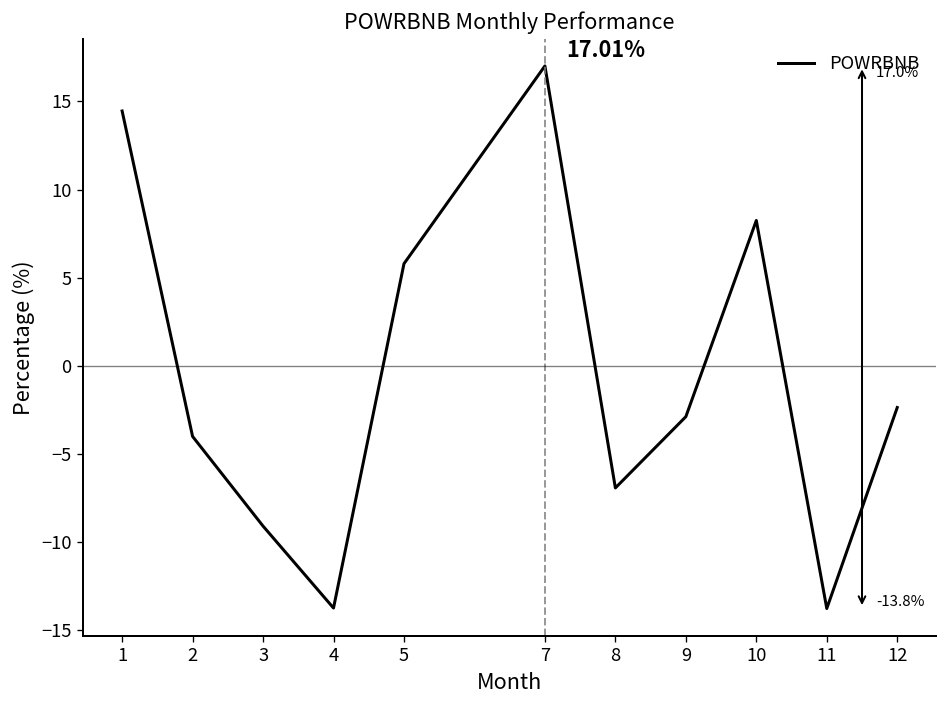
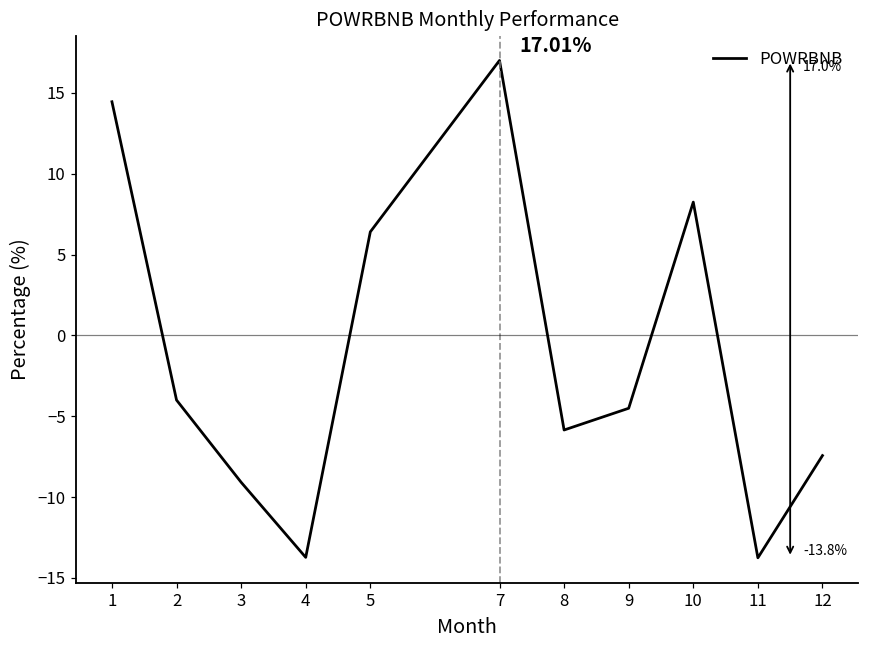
  {
    "1": 14.5,
    "2": -4.0,
    "3": -9.1,
    "4": -13.7,
-   "5": 5.8,
-   "8": -6.9,
-   "9": -2.9,
+   "5": 6.4,
+   "8": -5.8,
+   "9": -4.5,
    "10": 8.2,
    "11": -13.8,
-   "12": -2.4
+   "12": -7.4
  }
